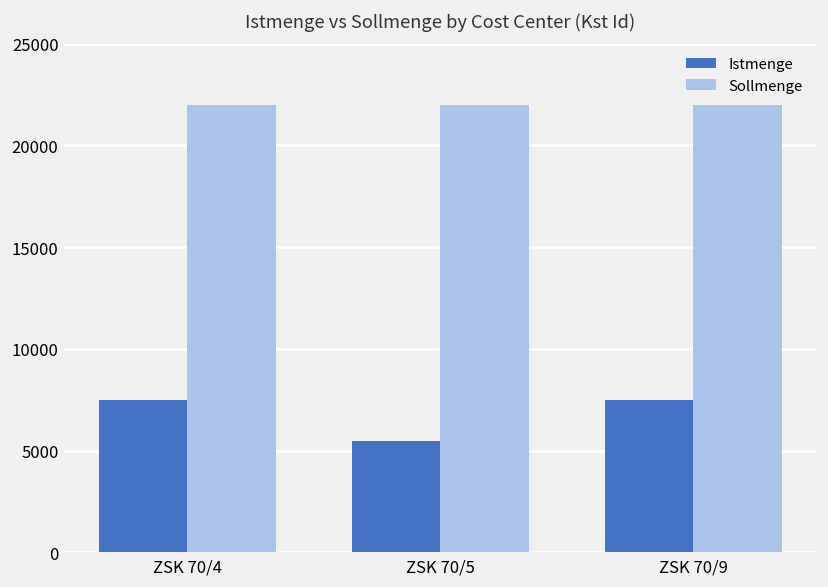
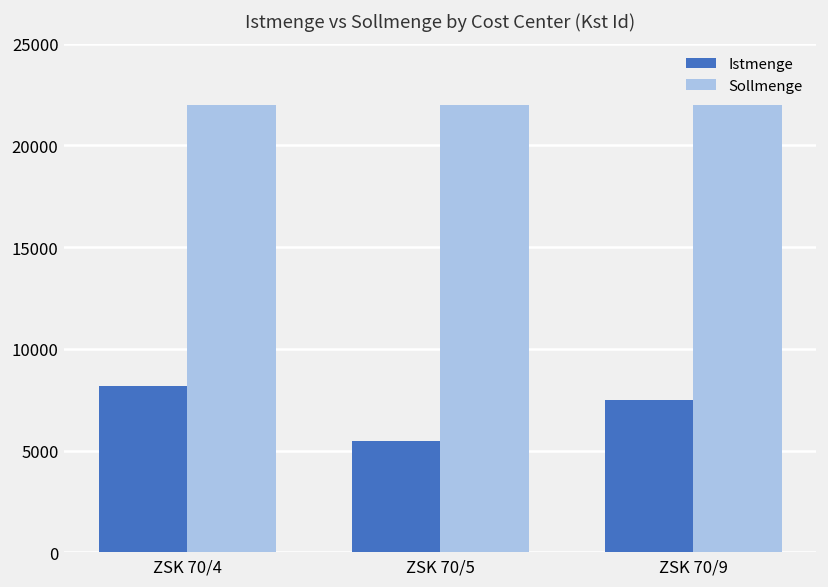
  {
    "Istmenge": {
-     "ZSK 70/4": 7500,
+     "ZSK 70/4": 8200,
      "ZSK 70/5": 5500,
      "ZSK 70/9": 7500
    },
    "Sollmenge": {
      "ZSK 70/4": 22000,
      "ZSK 70/5": 22000,
      "ZSK 70/9": 22000
    }
  }
